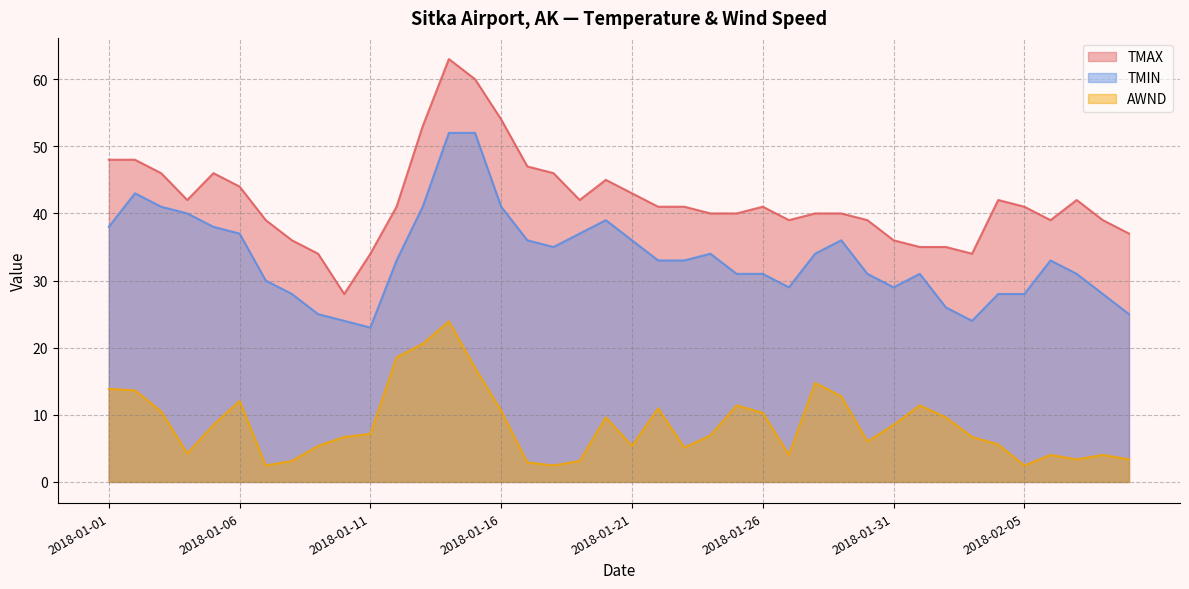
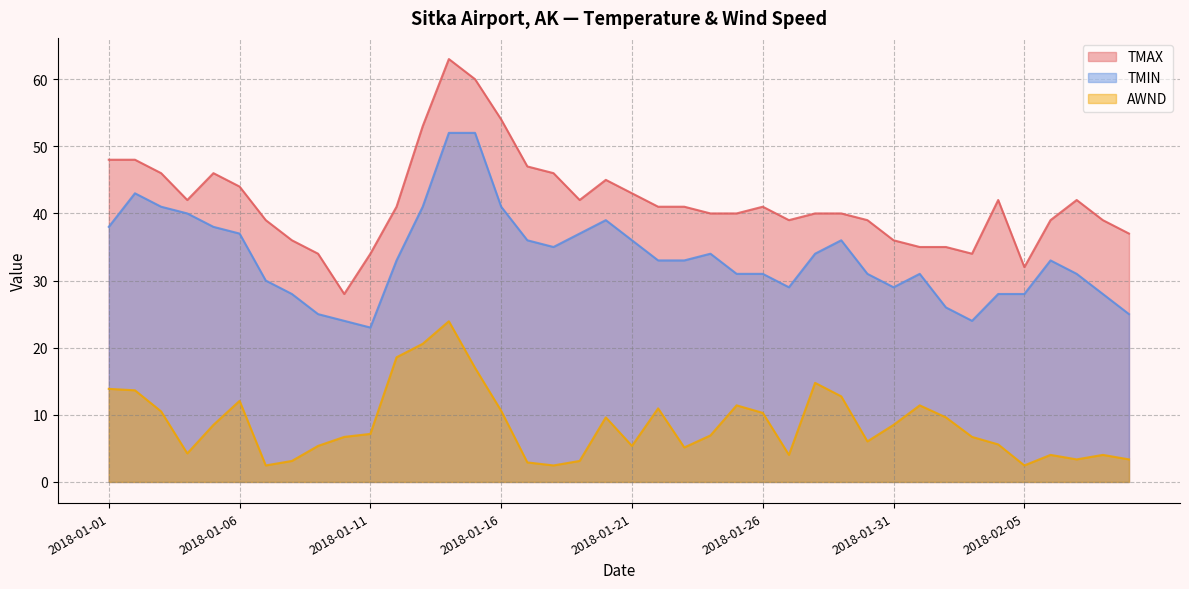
  {
    "TMAX": {
      "2018-01-01": 48,
      "2018-01-06": 44,
      "2018-01-11": 34,
      "2018-01-16": 54,
      "2018-01-21": 43,
      "2018-01-26": 41,
      "2018-01-31": 36,
-     "2018-02-05": 41
+     "2018-02-05": 32
    },
    "TMIN": {
      "2018-01-01": 38,
      "2018-01-06": 37,
      "2018-01-11": 23,
      "2018-01-16": 41,
      "2018-01-21": 36,
      "2018-01-26": 31,
      "2018-01-31": 29,
      "2018-02-05": 28
    },
    "AWND": {
      "2018-01-01": 14,
      "2018-01-06": 12,
      "2018-01-11": 7,
      "2018-01-16": 11,
      "2018-01-21": 5,
      "2018-01-26": 10,
      "2018-01-31": 9,
      "2018-02-05": 2
    }
  }
